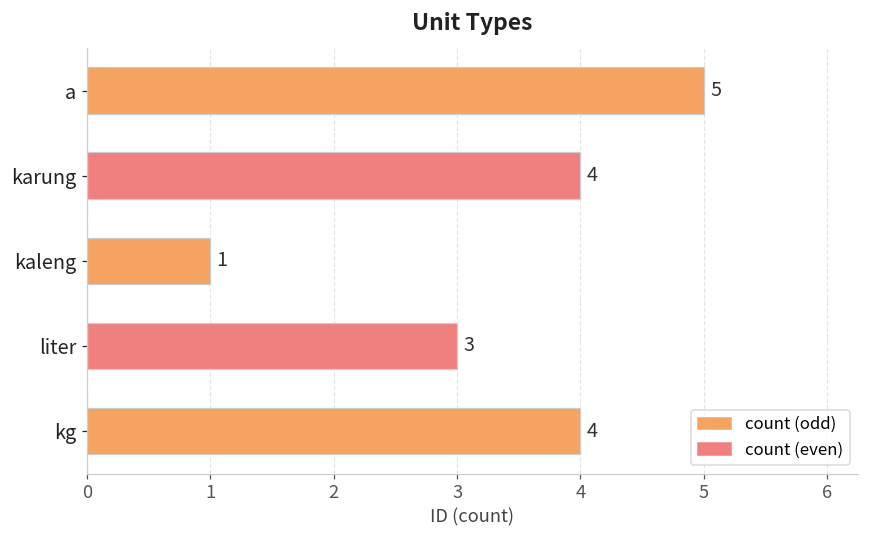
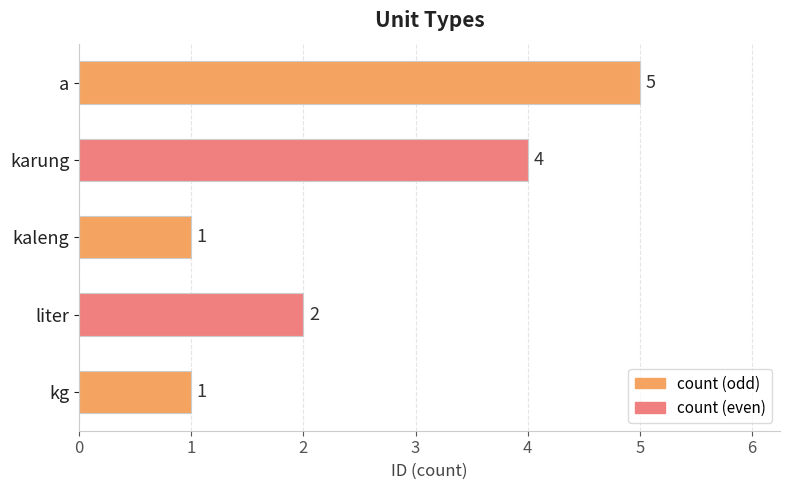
  {
    "a": 5,
    "karung": 4,
    "kaleng": 1,
-   "liter": 3,
-   "kg": 4
+   "liter": 2,
+   "kg": 1
  }
